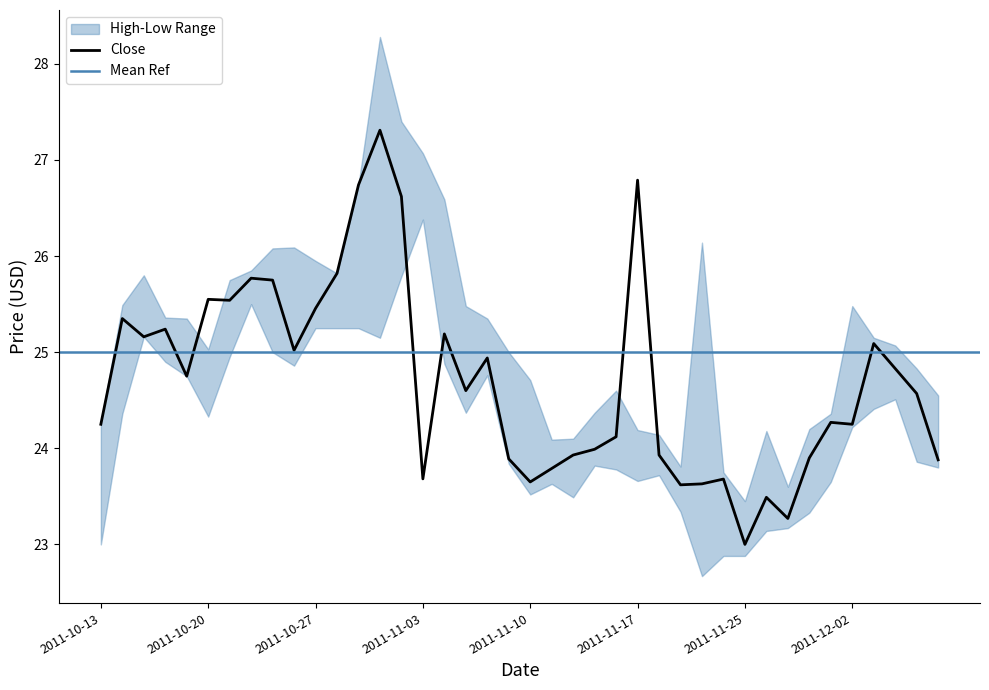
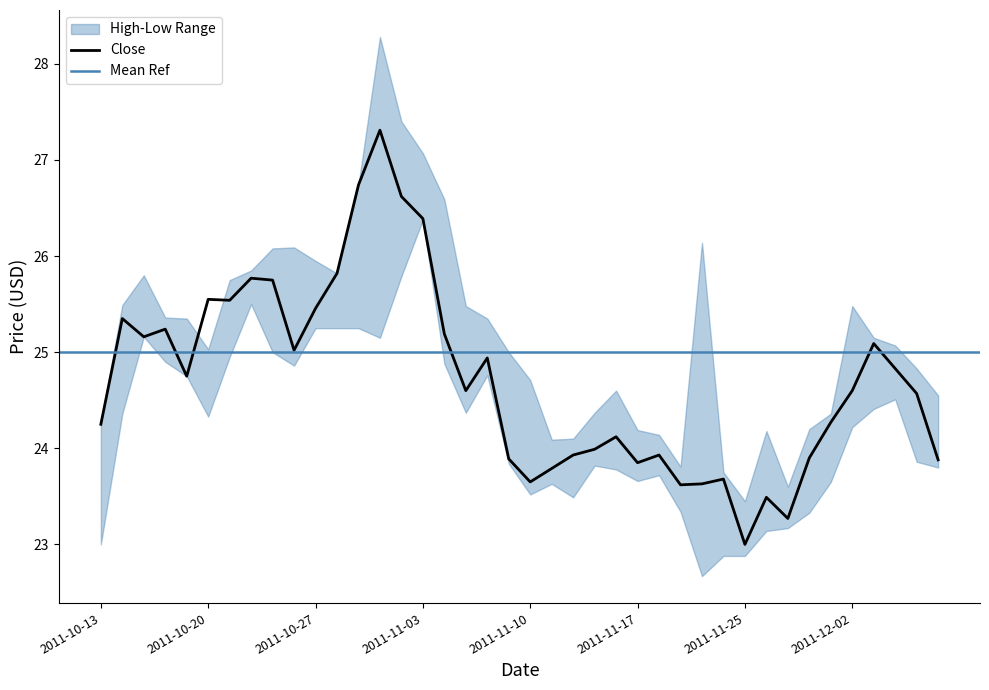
  {
    "Close": {
      "2011-10-20": 25.6,
      "2011-10-27": 25.5,
-     "2011-11-03": 23.7,
+     "2011-11-03": 26.4,
      "2011-11-10": 23.7,
-     "2011-11-17": 26.8,
+     "2011-11-17": 23.9,
      "2011-11-25": 23.0,
-     "2011-12-02": 24.3
+     "2011-12-02": 24.6
    }
  }
